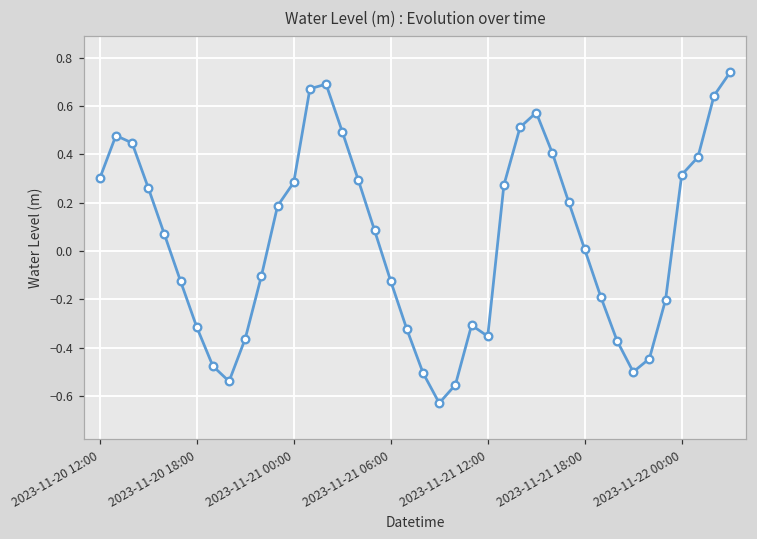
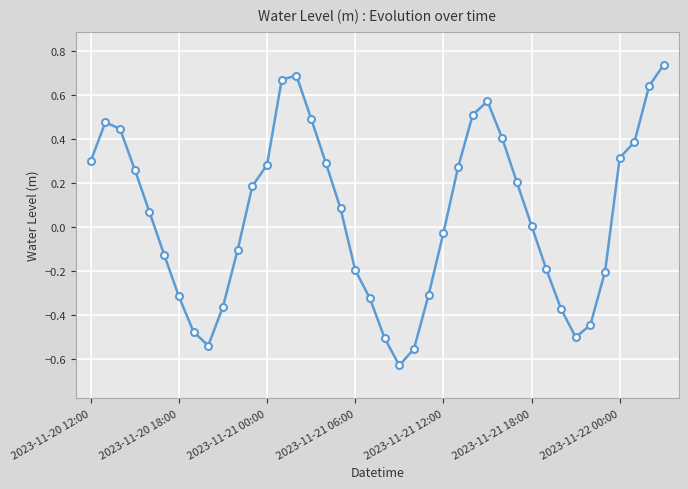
  {
    "2023-11-20 12:00": 0.30,
    "2023-11-20 18:00": -0.32,
    "2023-11-21 00:00": 0.28,
-   "2023-11-21 06:00": -0.13,
-   "2023-11-21 12:00": -0.35,
+   "2023-11-21 06:00": -0.20,
+   "2023-11-21 12:00": -0.03,
    "2023-11-21 18:00": 0.01,
    "2023-11-22 00:00": 0.31
  }
